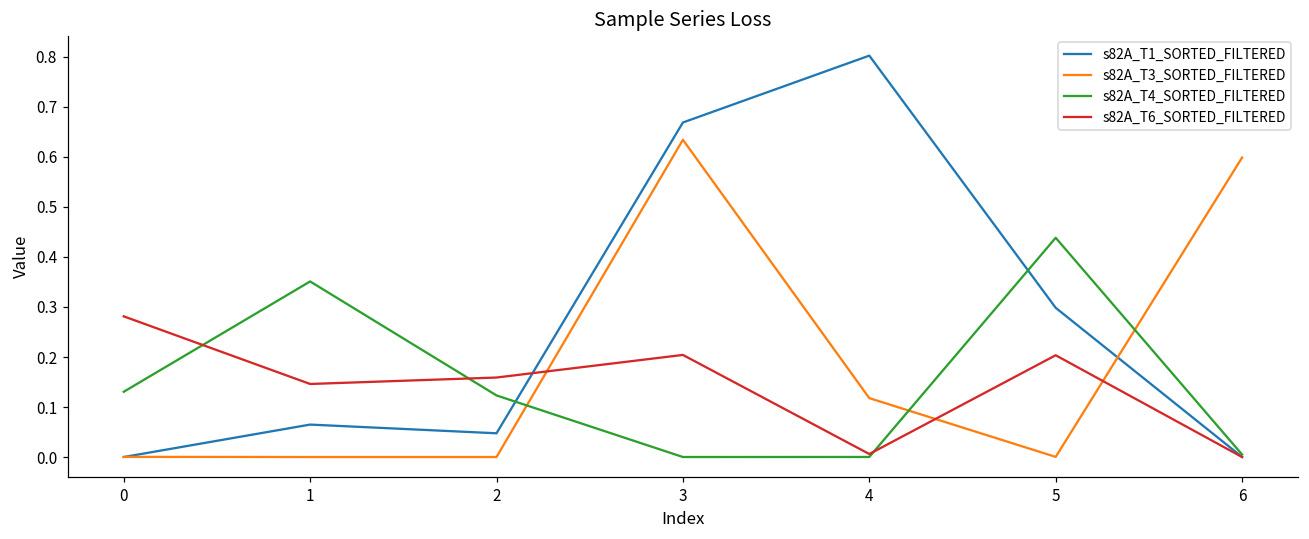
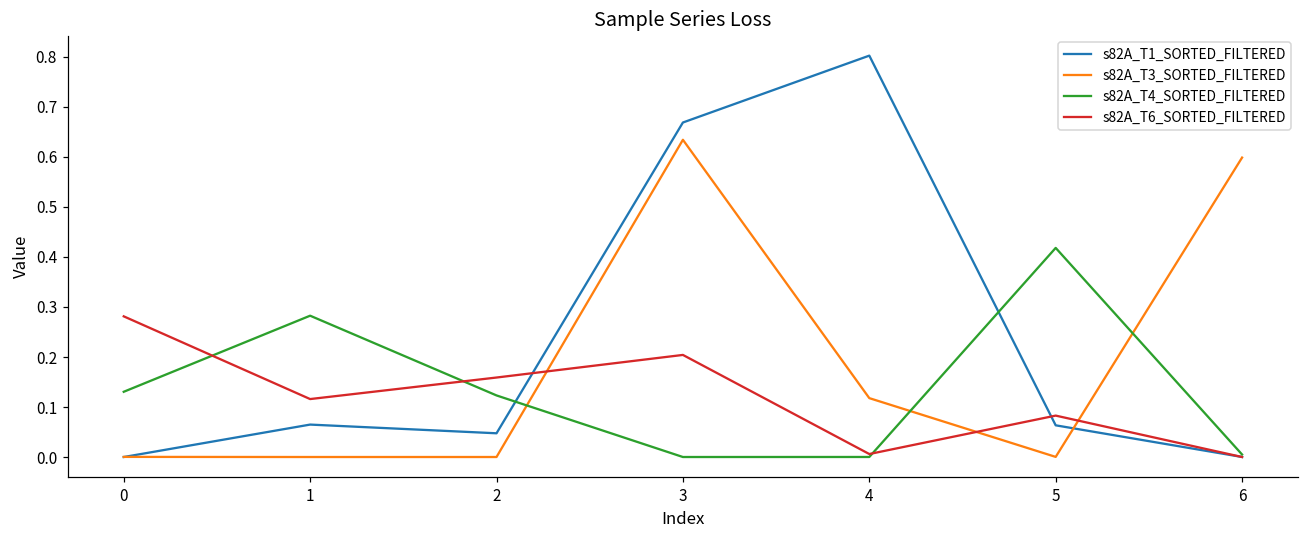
  {
    "s82A_T1_SORTED_FILTERED": {
      "1": 0.06,
      "2": 0.05,
      "3": 0.67,
      "4": 0.80,
-     "5": 0.30
+     "5": 0.06
    },
    "s82A_T3_SORTED_FILTERED": {
      "1": 0.00,
      "2": 0.00,
      "3": 0.63,
      "4": 0.12,
      "5": 0.00,
      "6": 0.60
    },
    "s82A_T4_SORTED_FILTERED": {
      "0": 0.13,
-     "1": 0.35,
+     "1": 0.28,
      "2": 0.12,
      "3": 0.00,
      "4": 0.00,
-     "5": 0.44
+     "5": 0.42
    },
    "s82A_T6_SORTED_FILTERED": {
      "0": 0.28,
-     "1": 0.15,
+     "1": 0.12,
      "2": 0.16,
      "3": 0.20,
      "4": 0.01,
-     "5": 0.20
+     "5": 0.08
    }
  }
